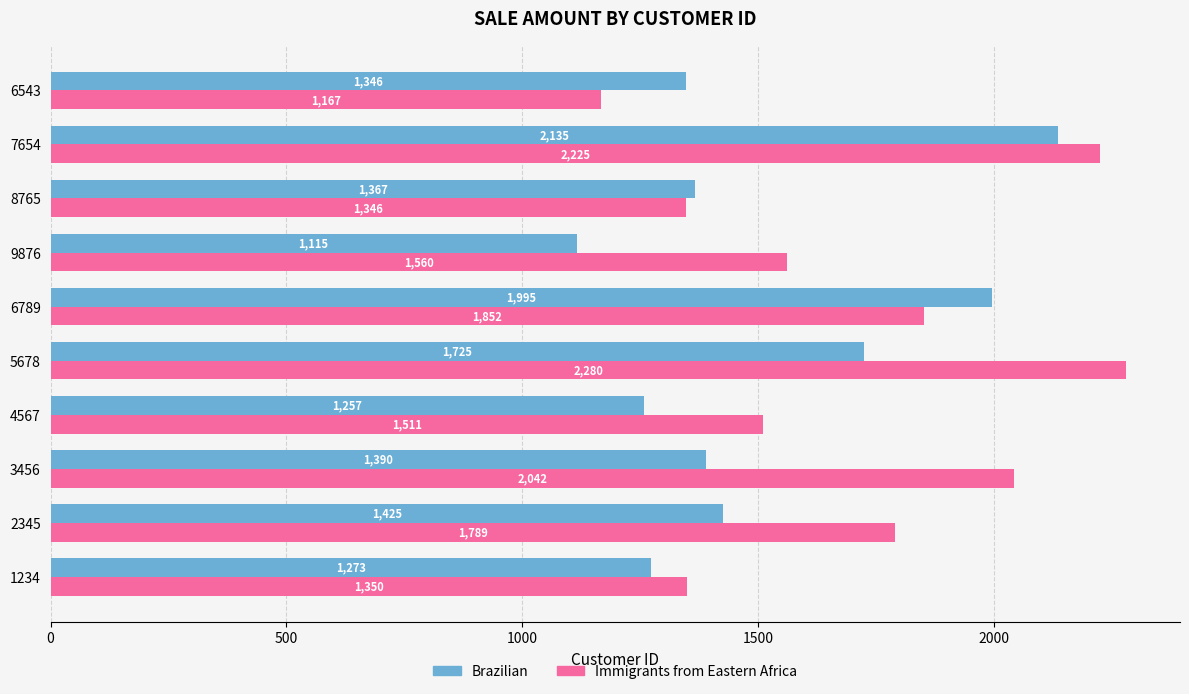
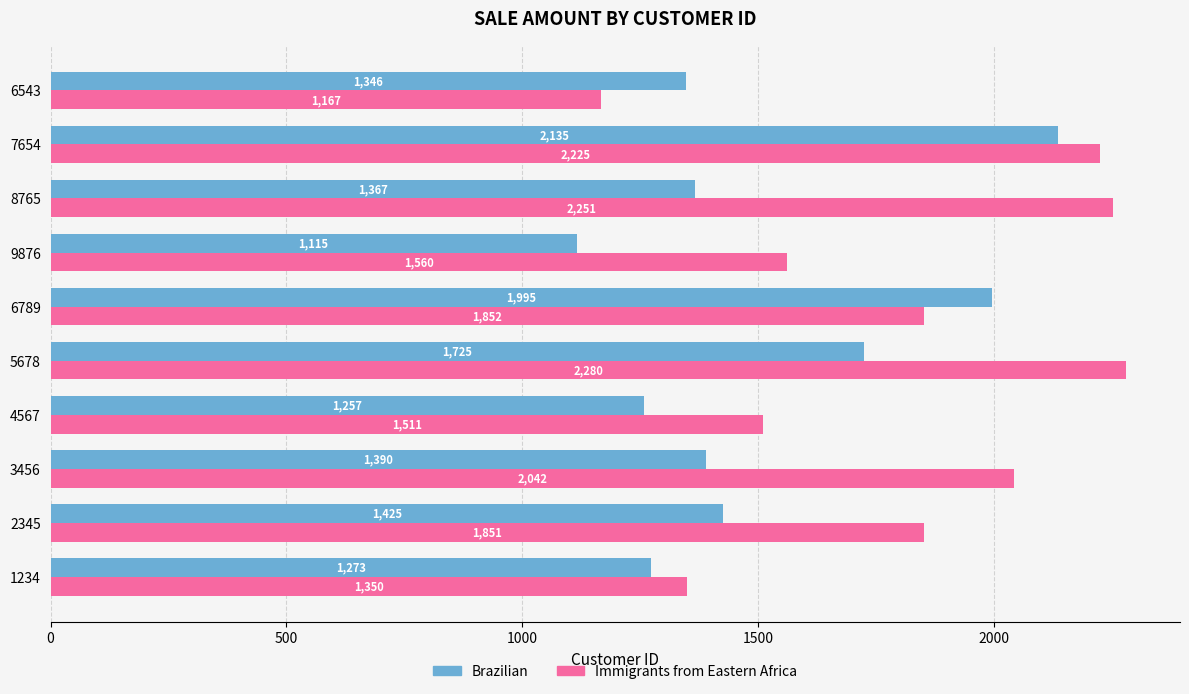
  {
    "Brazilian": {
      "6543": "1,346",
      "7654": "2,135",
      "8765": "1,367",
      "9876": "1,115",
      "6789": "1,995",
      "5678": "1,725",
      "4567": "1,257",
      "3456": "1,390",
      "2345": "1,425",
      "1234": "1,273"
    },
    "Immigrants from Eastern Africa": {
      "6543": "1,167",
      "7654": "2,225",
-     "8765": "1,346",
+     "8765": "2,251",
      "9876": "1,560",
      "6789": "1,852",
      "5678": "2,280",
      "4567": "1,511",
      "3456": "2,042",
-     "2345": "1,789",
+     "2345": "1,851",
      "1234": "1,350"
    }
  }
